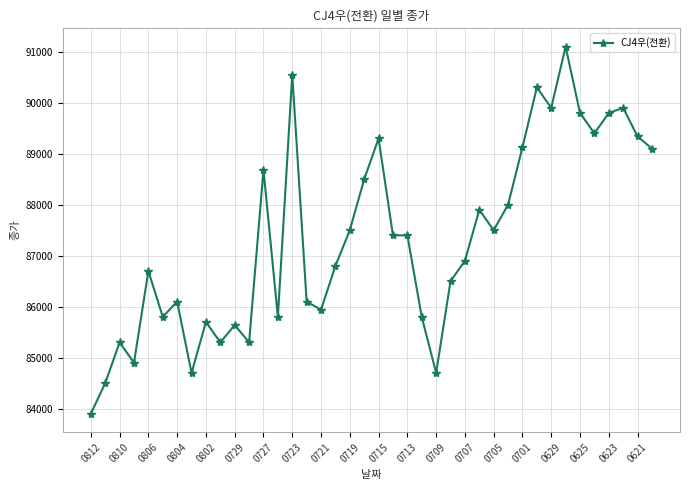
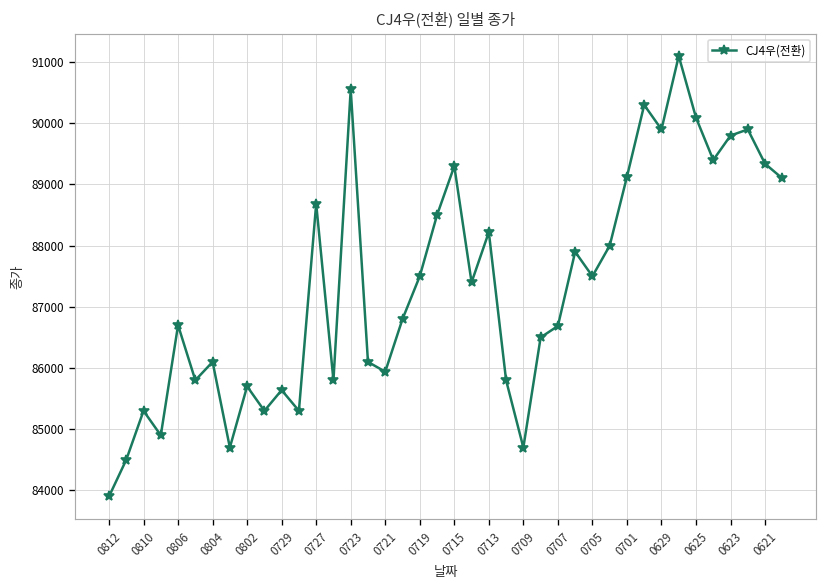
  {
    "0812": 83900,
    "0810": 85300,
    "0806": 86700,
    "0804": 86100,
    "0802": 85700,
    "0729": 85600,
    "0727": 88700,
    "0723": 90600,
    "0721": 85900,
    "0719": 87500,
    "0715": 89300,
-   "0713": 87400,
+   "0713": 88200,
    "0709": 84700,
-   "0707": 86900,
+   "0707": 86700,
    "0705": 87500,
    "0701": 89100,
    "0629": 89900,
-   "0625": 89800,
+   "0625": 90100,
    "0623": 89800,
    "0621": 89300
  }
